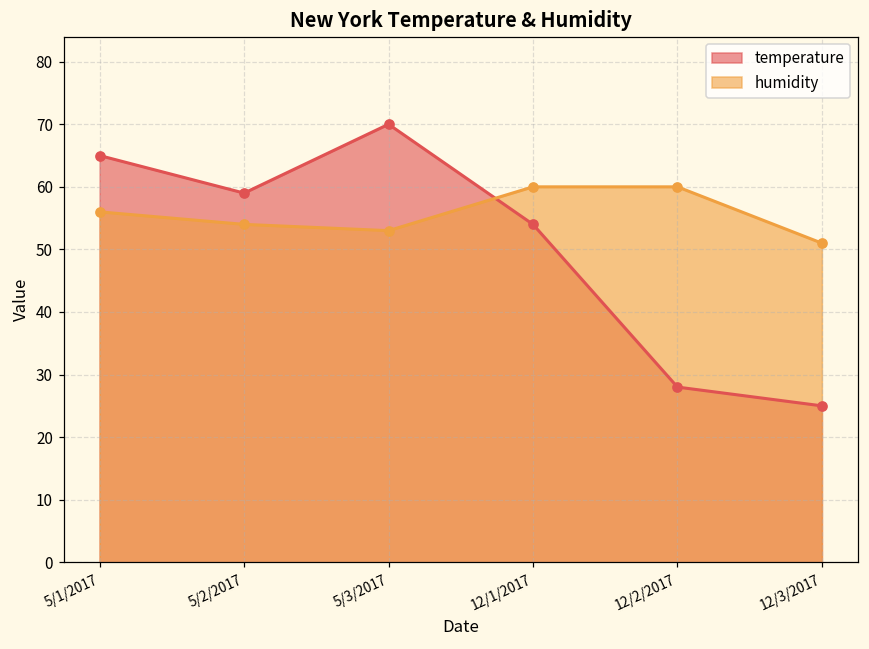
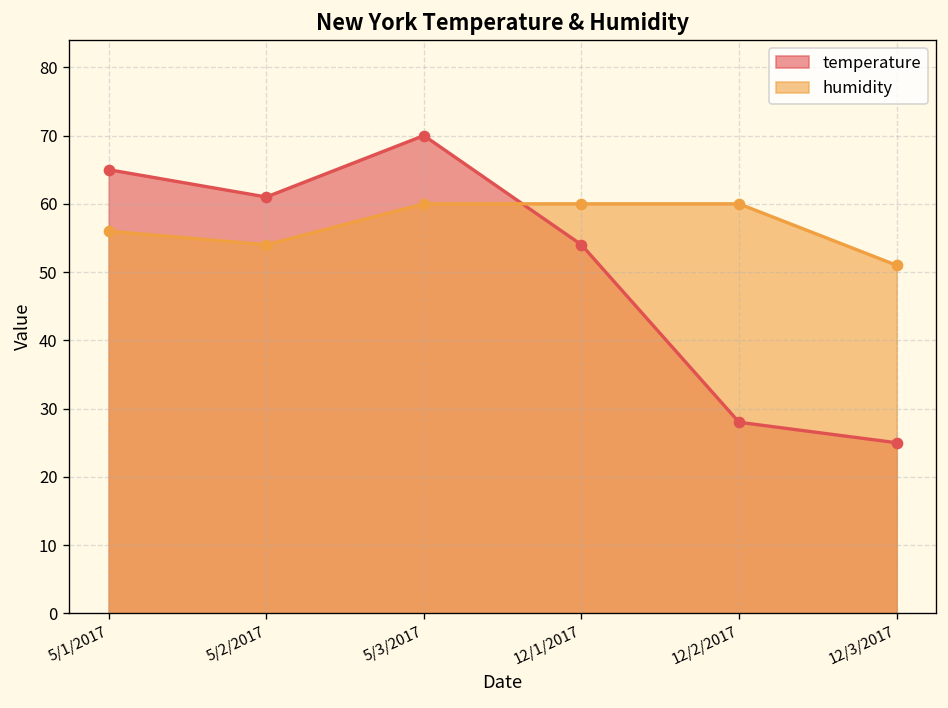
  {
    "temperature": {
      "5/1/2017": 65,
-     "5/2/2017": 59,
+     "5/2/2017": 61,
      "5/3/2017": 70,
      "12/1/2017": 54,
      "12/2/2017": 28,
      "12/3/2017": 25
    },
    "humidity": {
      "5/1/2017": 56,
      "5/2/2017": 54,
-     "5/3/2017": 53,
+     "5/3/2017": 60,
      "12/1/2017": 60,
      "12/2/2017": 60,
      "12/3/2017": 51
    }
  }
